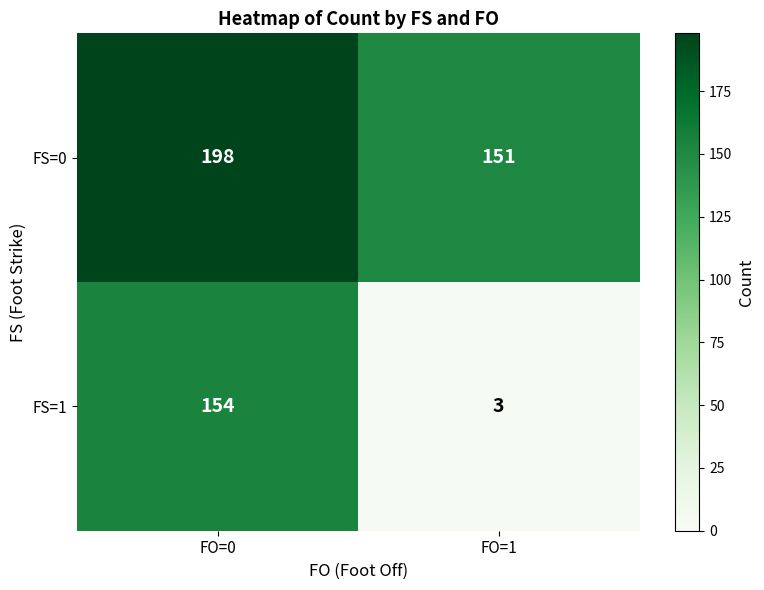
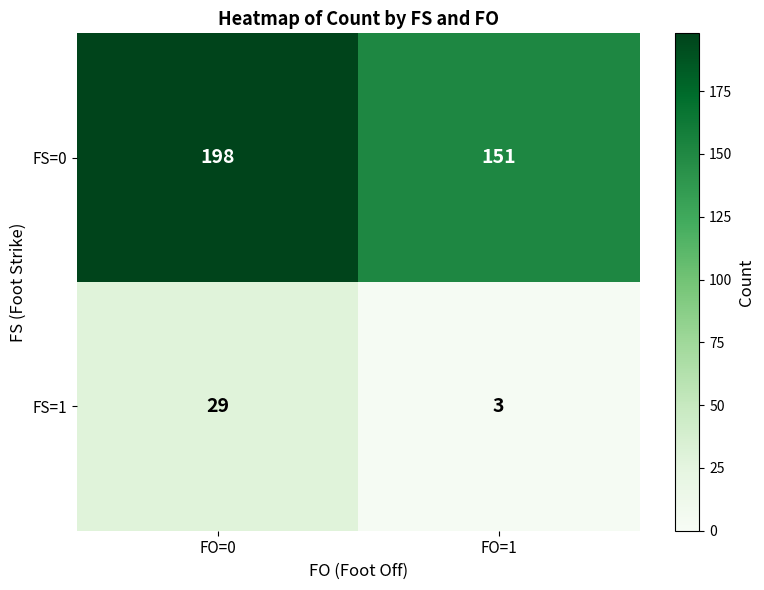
  {
    "FS=0": {
      "FO=0": 198,
      "FO=1": 151
    },
    "FS=1": {
-     "FO=0": 154,
+     "FO=0": 29,
      "FO=1": 3
    }
  }
